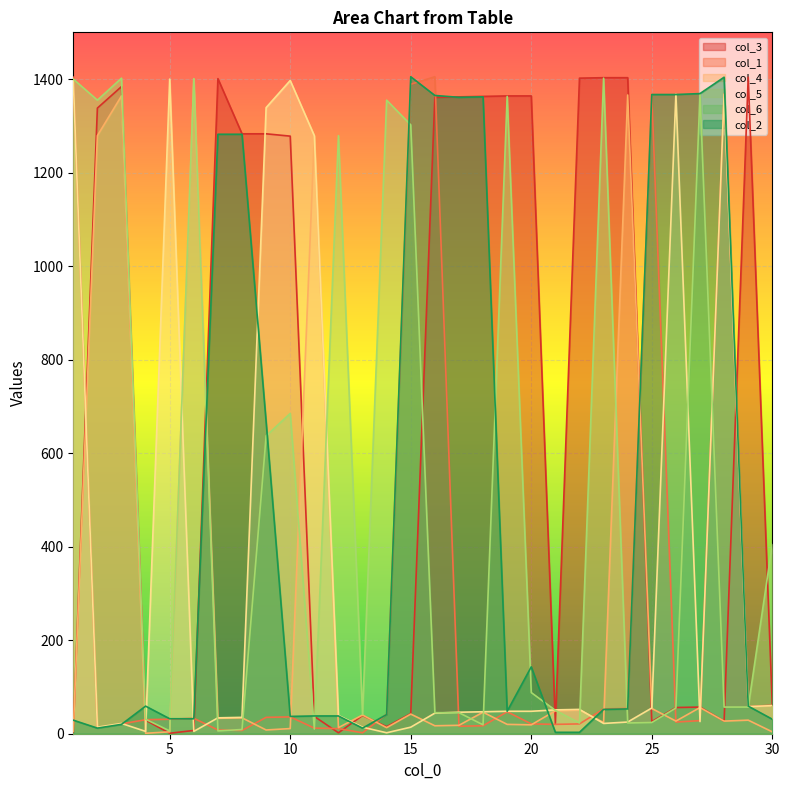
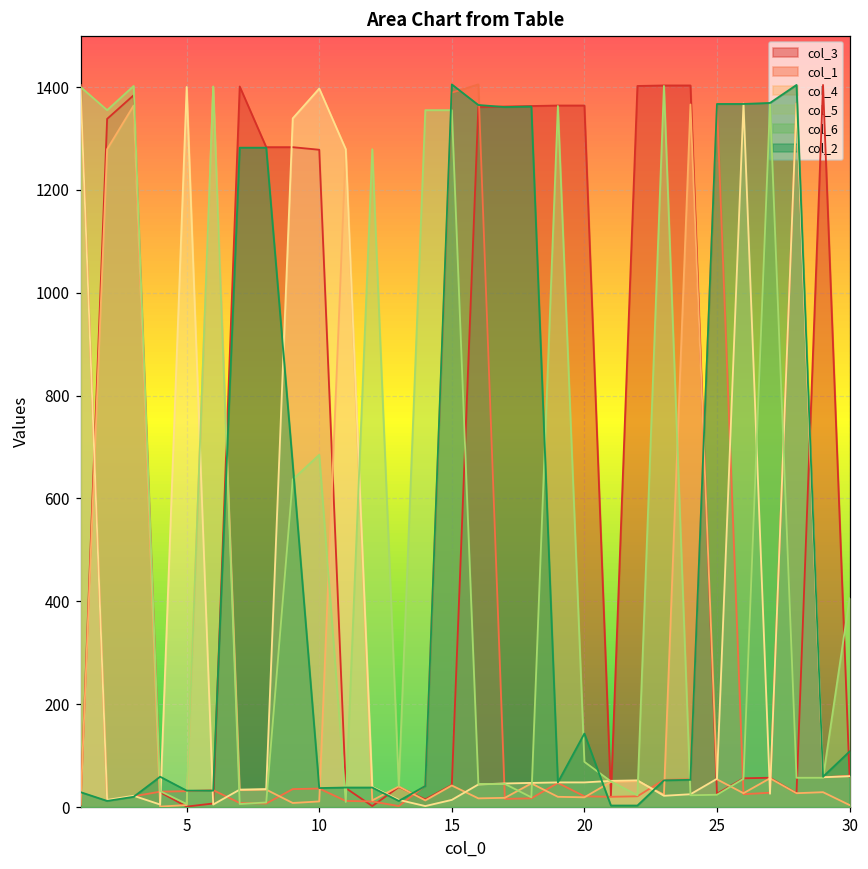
  {
    "col_6": {
      "10": 690,
-     "15": 1300,
+     "15": 1360,
      "20": 90,
      "30": 410
    },
    "col_2": {
      "15": 1410,
      "20": 140,
-     "30": 30
+     "30": 110
    }
  }
